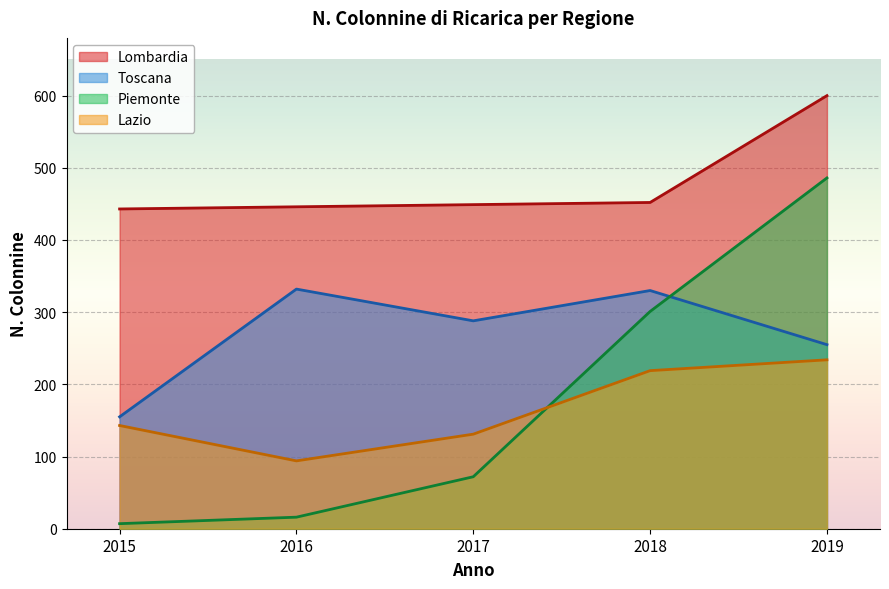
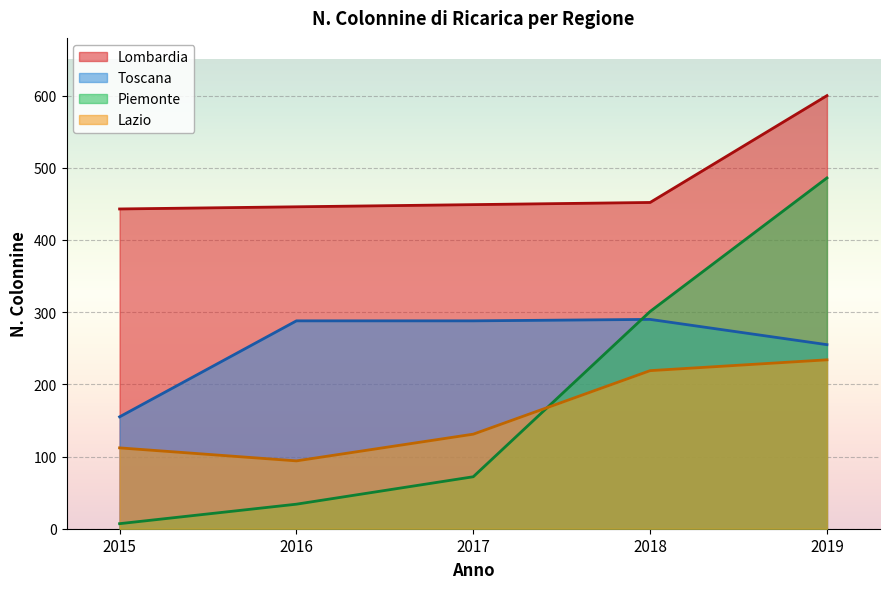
  {
    "Lombardia": {
      "2015": 440,
      "2016": 450,
      "2017": 450,
      "2018": 450,
      "2019": 600
    },
    "Toscana": {
      "2015": 160,
-     "2016": 330,
+     "2016": 290,
      "2017": 290,
-     "2018": 330,
+     "2018": 290,
      "2019": 260
    },
    "Piemonte": {
      "2015": 10,
-     "2016": 20,
+     "2016": 30,
      "2017": 70,
      "2018": 300,
      "2019": 490
    },
    "Lazio": {
-     "2015": 140,
+     "2015": 110,
      "2016": 90,
      "2017": 130,
      "2018": 220,
      "2019": 230
    }
  }
